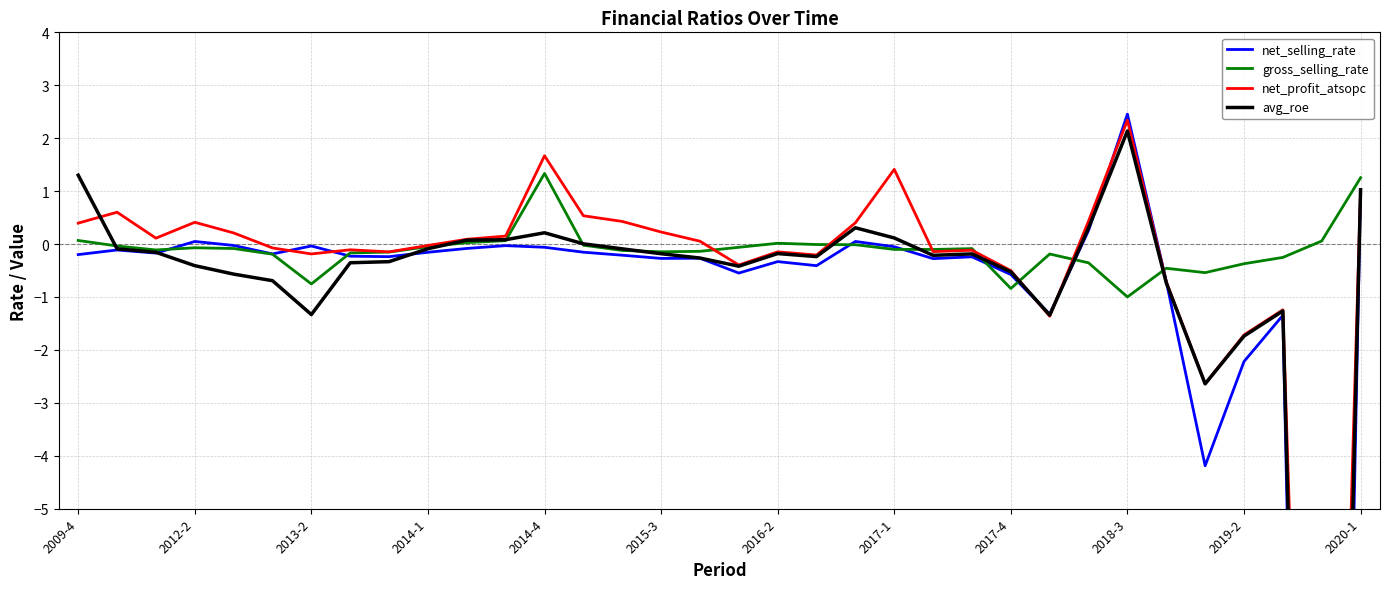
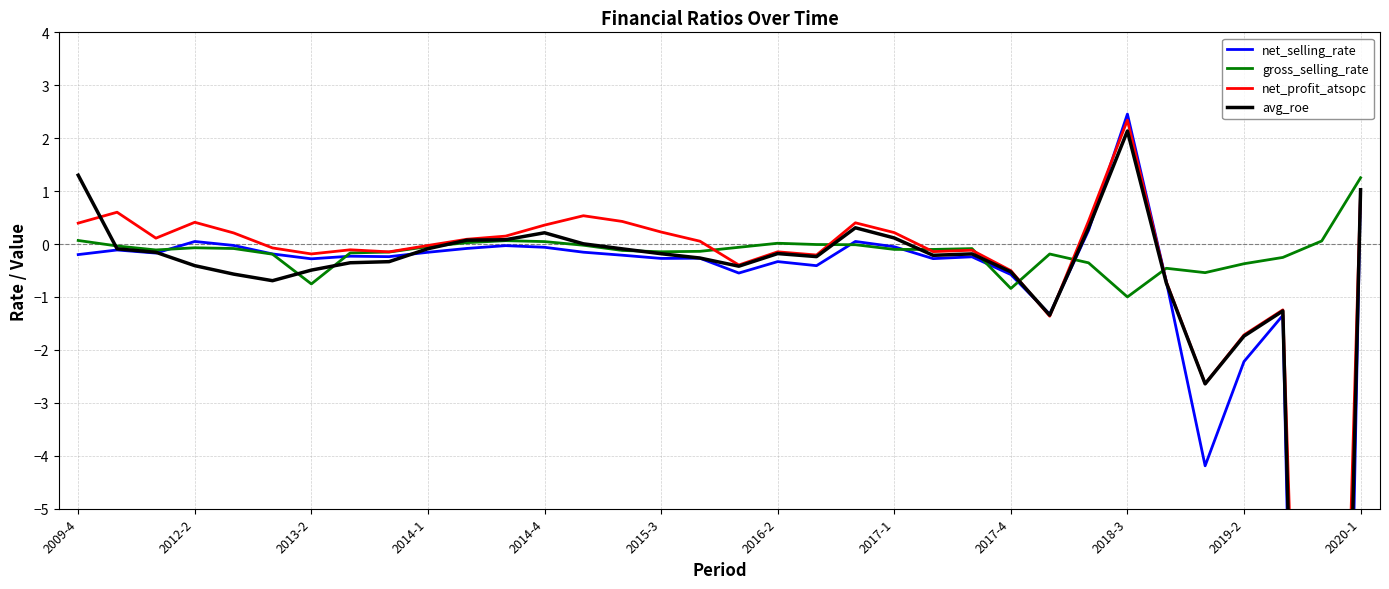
  {
    "net_selling_rate": {
      "2009-4": -0.2,
      "2012-2": 0.0,
-     "2013-2": 0.0,
+     "2013-2": -0.3,
      "2014-1": -0.2,
      "2014-4": -0.1,
      "2015-3": -0.3,
      "2016-2": -0.3,
      "2017-1": -0.1,
      "2017-4": -0.6,
      "2018-3": 2.5,
      "2019-2": -2.2
    },
    "gross_selling_rate": {
      "2009-4": 0.1,
      "2012-2": -0.1,
      "2013-2": -0.8,
-     "2014-4": 1.3,
+     "2014-4": 0.0,
      "2016-2": 0.0,
      "2017-1": -0.1,
      "2017-4": -0.8,
      "2018-3": -1.0,
      "2019-2": -0.4,
      "2020-1": 1.3
    },
    "net_profit_atsopc": {
      "2009-4": 0.4,
      "2012-2": 0.4,
      "2013-2": -0.2,
-     "2014-4": 1.7,
+     "2014-4": 0.4,
      "2015-3": 0.2,
-     "2017-1": 1.4,
+     "2017-1": 0.2,
      "2018-3": 2.3
    },
    "avg_roe": {
      "2009-4": 1.3,
      "2012-2": -0.4,
-     "2013-2": -1.3,
+     "2013-2": -0.5,
      "2014-4": 0.2,
      "2017-1": 0.1,
      "2018-3": 2.1
    }
  }
